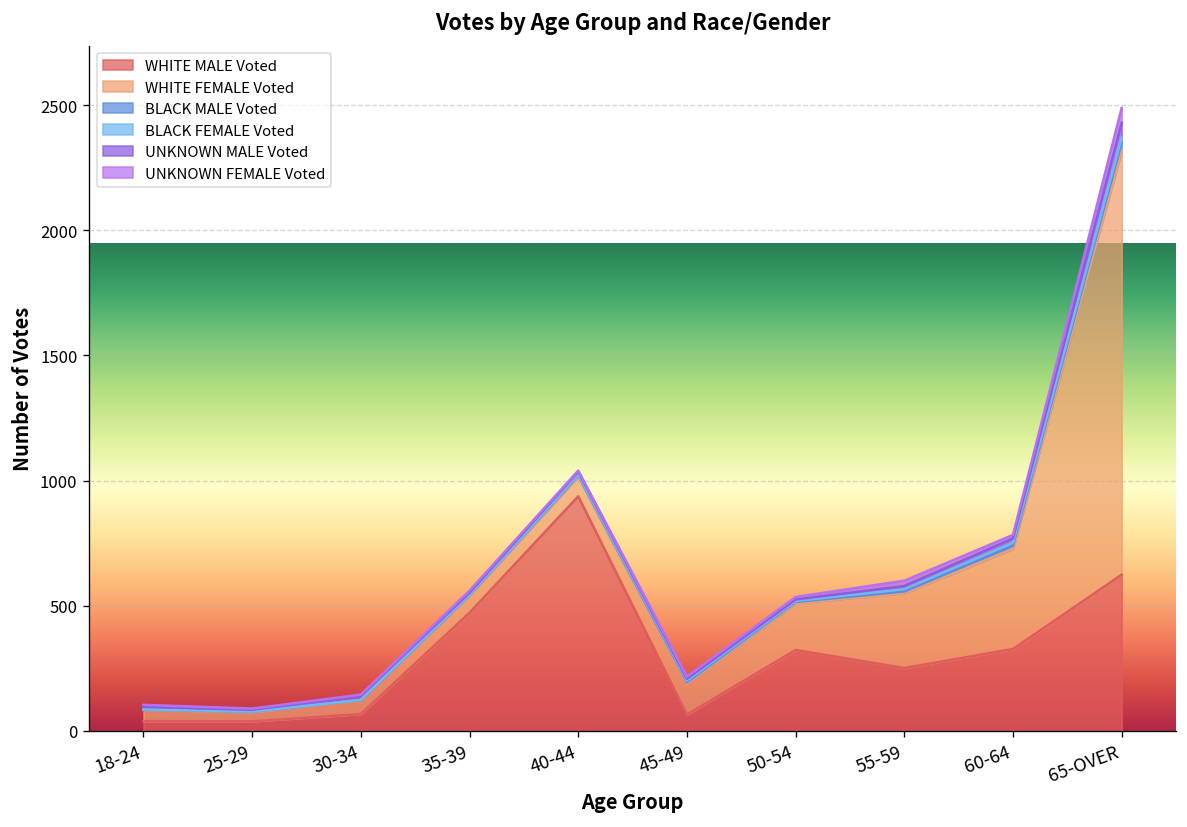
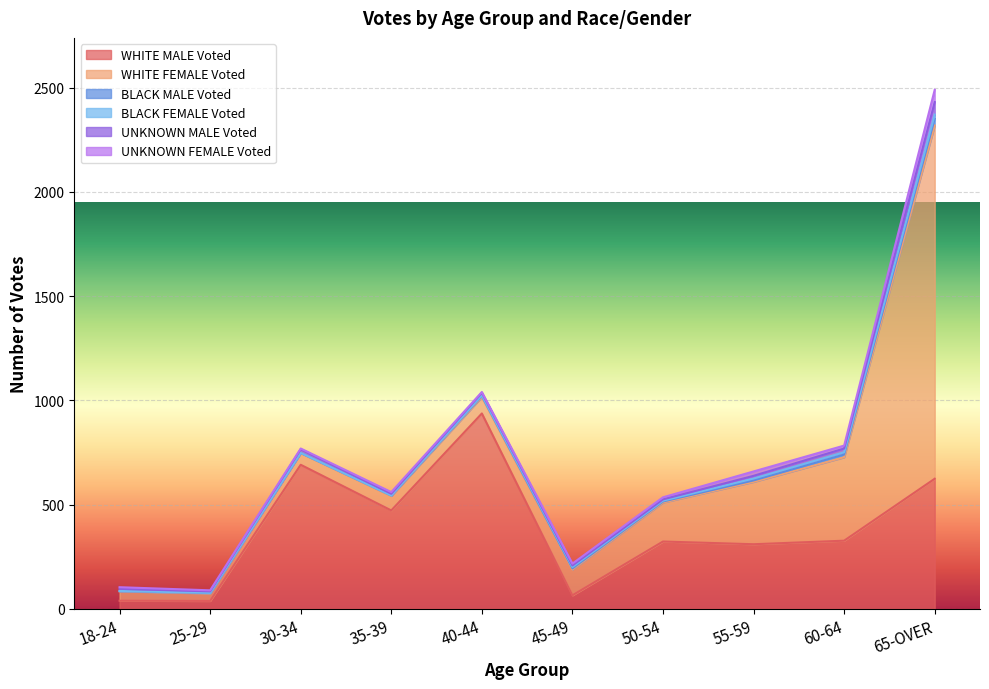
  {
    "WHITE MALE Voted": {
      "18-24": 40,
      "25-29": 40,
-     "30-34": 70,
+     "30-34": 690,
      "35-39": 470,
      "40-44": 940,
      "45-49": 70,
      "50-54": 320,
-     "55-59": 250,
+     "55-59": 310,
      "60-64": 330,
      "65-OVER": 620
    },
    "WHITE FEMALE Voted": {
      "60-64": 400,
      "65-OVER": 1690
    }
  }
